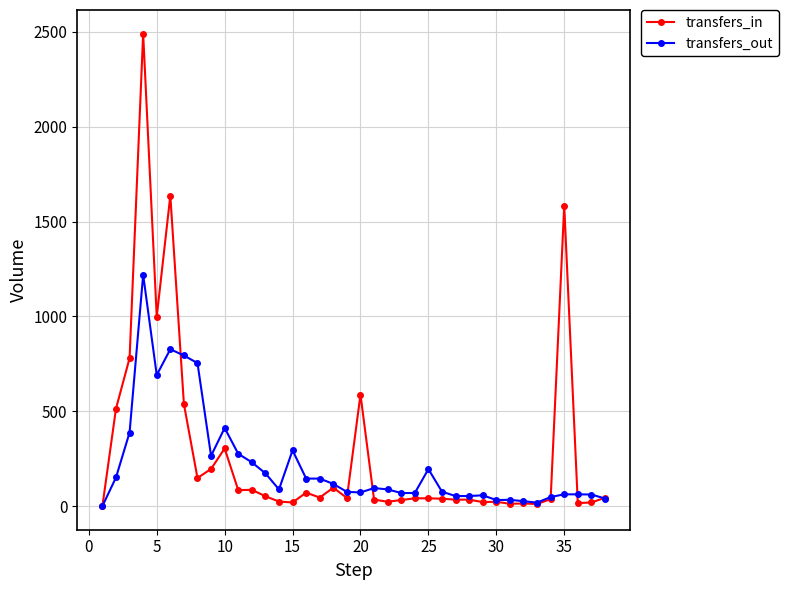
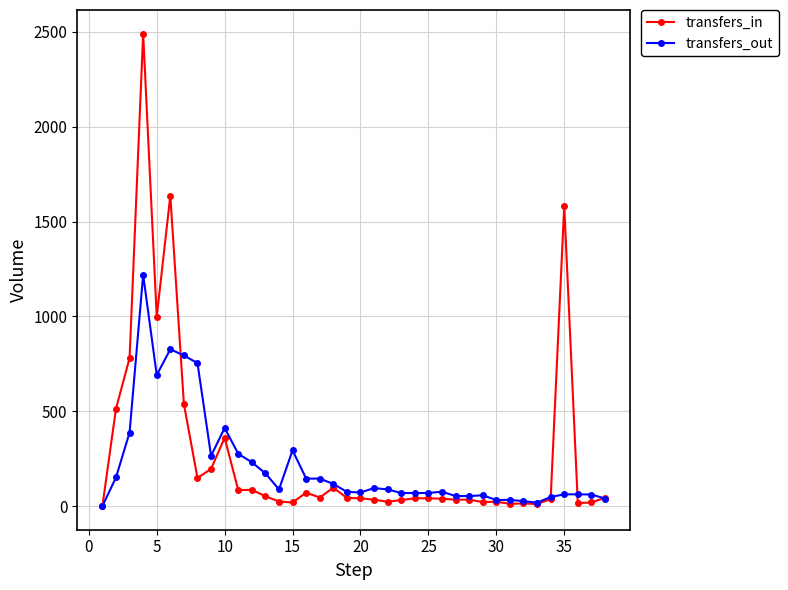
  {
    "transfers_in": {
      "5": 1000,
-     "10": 300,
+     "10": 360,
      "15": 20,
-     "20": 590,
+     "20": 40,
      "25": 40,
      "35": 1580
    },
    "transfers_out": {
      "5": 690,
      "10": 410,
      "15": 290,
      "20": 70,
-     "25": 200,
+     "25": 70,
      "35": 60
    }
  }
